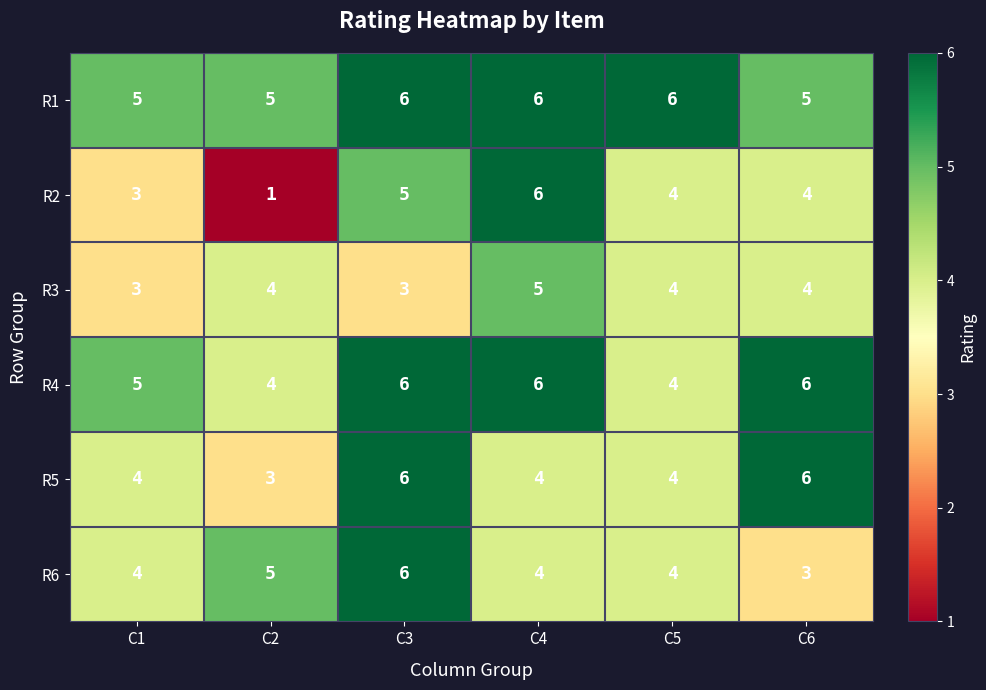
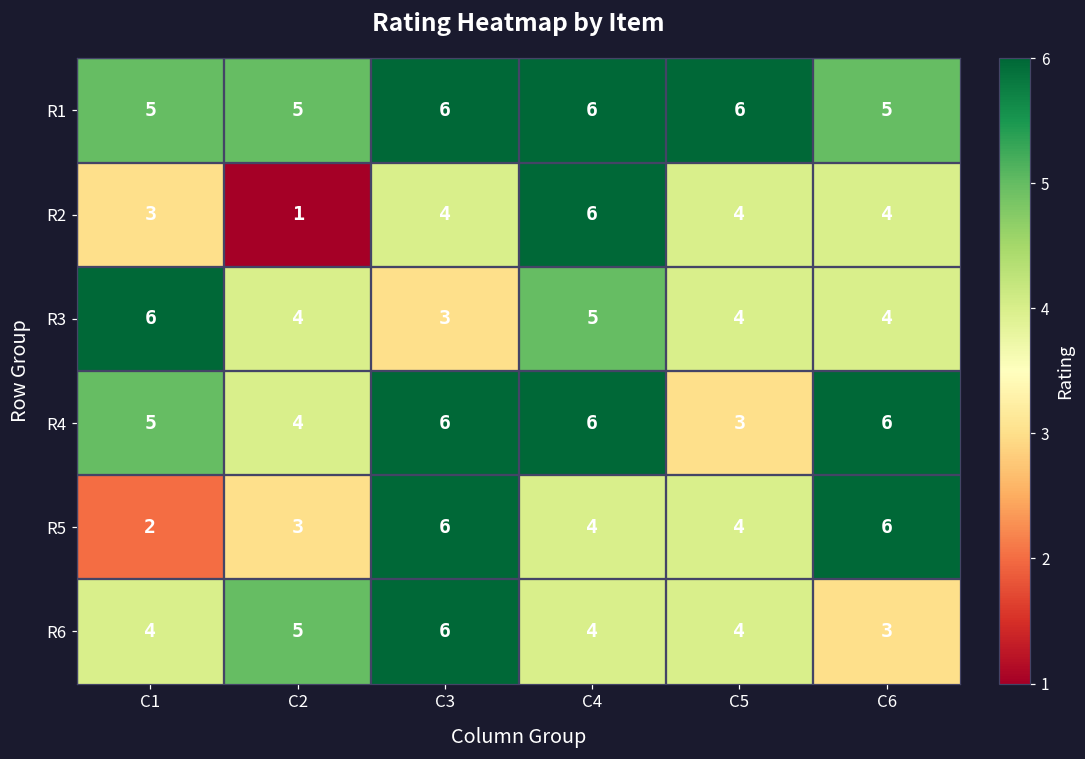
  {
    "R1": {
      "C1": 5,
      "C2": 5,
      "C3": 6,
      "C4": 6,
      "C5": 6,
      "C6": 5
    },
    "R2": {
      "C1": 3,
      "C2": 1,
-     "C3": 5,
+     "C3": 4,
      "C4": 6,
      "C5": 4,
      "C6": 4
    },
    "R3": {
-     "C1": 3,
+     "C1": 6,
      "C2": 4,
      "C3": 3,
      "C4": 5,
      "C5": 4,
      "C6": 4
    },
    "R4": {
      "C1": 5,
      "C2": 4,
      "C3": 6,
      "C4": 6,
-     "C5": 4,
+     "C5": 3,
      "C6": 6
    },
    "R5": {
-     "C1": 4,
+     "C1": 2,
      "C2": 3,
      "C3": 6,
      "C4": 4,
      "C5": 4,
      "C6": 6
    },
    "R6": {
      "C1": 4,
      "C2": 5,
      "C3": 6,
      "C4": 4,
      "C5": 4,
      "C6": 3
    }
  }
